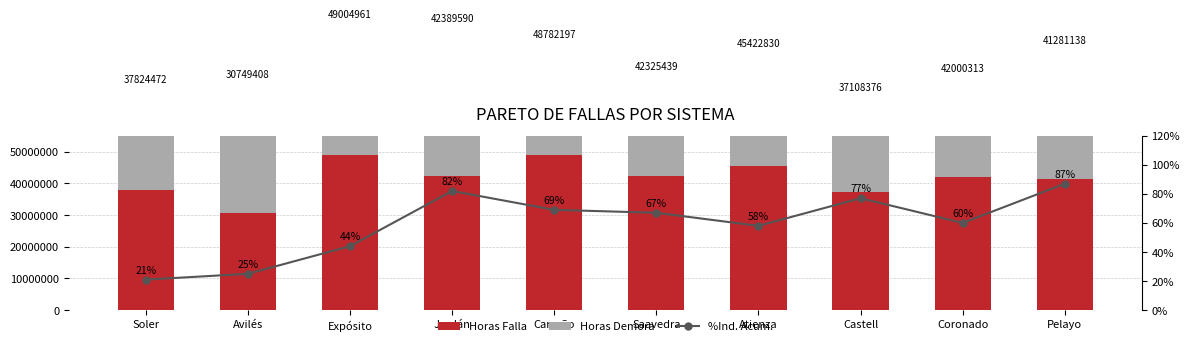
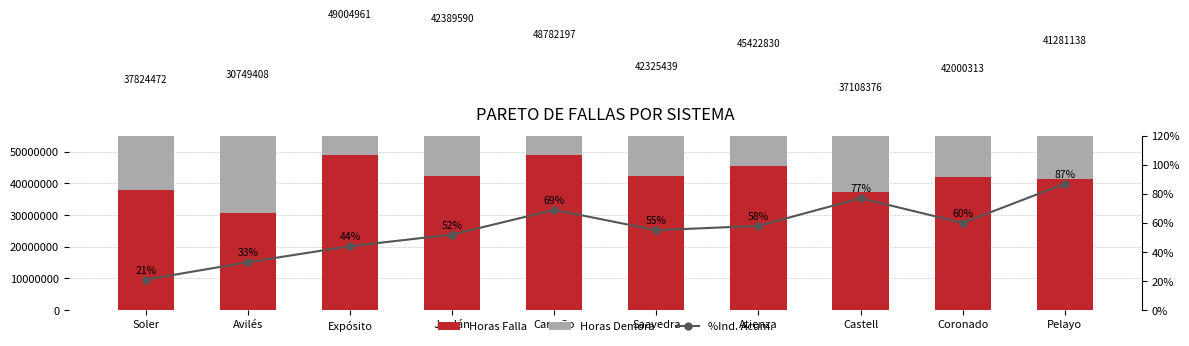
  {
    "%Ind. Acum.": {
      "Soler": "21%",
-     "Avilés": "25%",
+     "Avilés": "33%",
      "Expósito": "44%",
-     "Jordán": "82%",
+     "Jordán": "52%",
      "Carreño": "69%",
-     "Saavedra": "67%",
+     "Saavedra": "55%",
      "Atienza": "58%",
      "Castell": "77%",
      "Coronado": "60%",
      "Pelayo": "87%"
    }
  }
